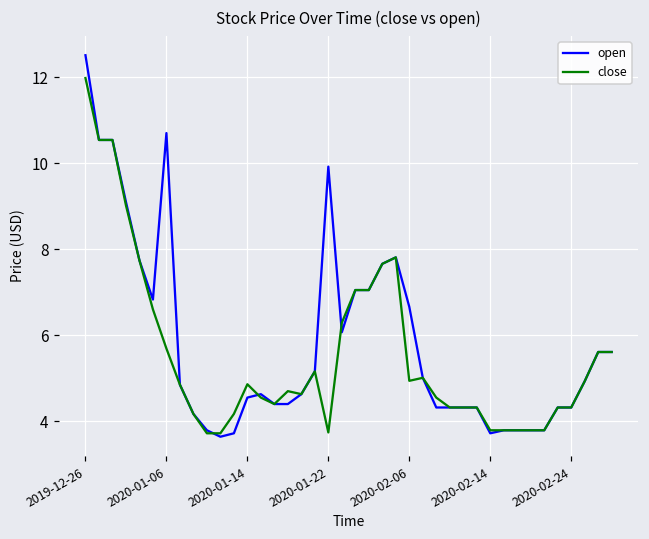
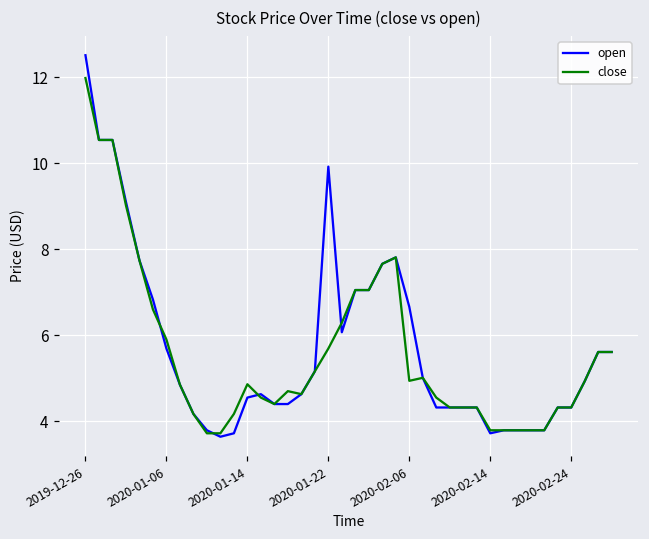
  {
    "open": {
      "2019-12-26": 12.5,
-     "2020-01-06": 10.7,
+     "2020-01-06": 5.7,
      "2020-01-14": 4.6,
      "2020-01-22": 9.9,
      "2020-02-06": 6.7,
      "2020-02-14": 3.7
    },
    "close": {
      "2019-12-26": 12.0,
-     "2020-01-06": 5.7,
+     "2020-01-06": 5.9,
      "2020-01-14": 4.9,
-     "2020-01-22": 3.7,
+     "2020-01-22": 5.7,
      "2020-02-06": 4.9,
      "2020-02-14": 3.8
    }
  }
